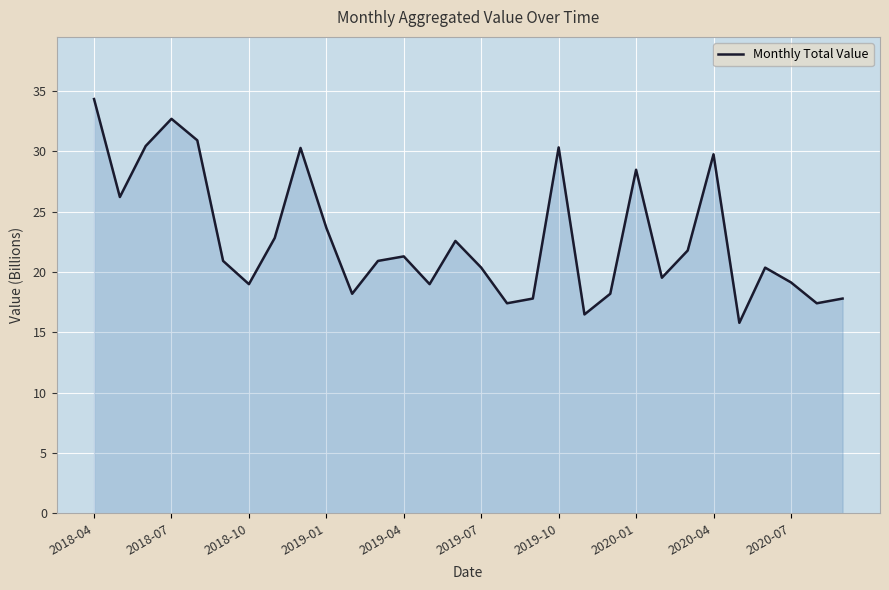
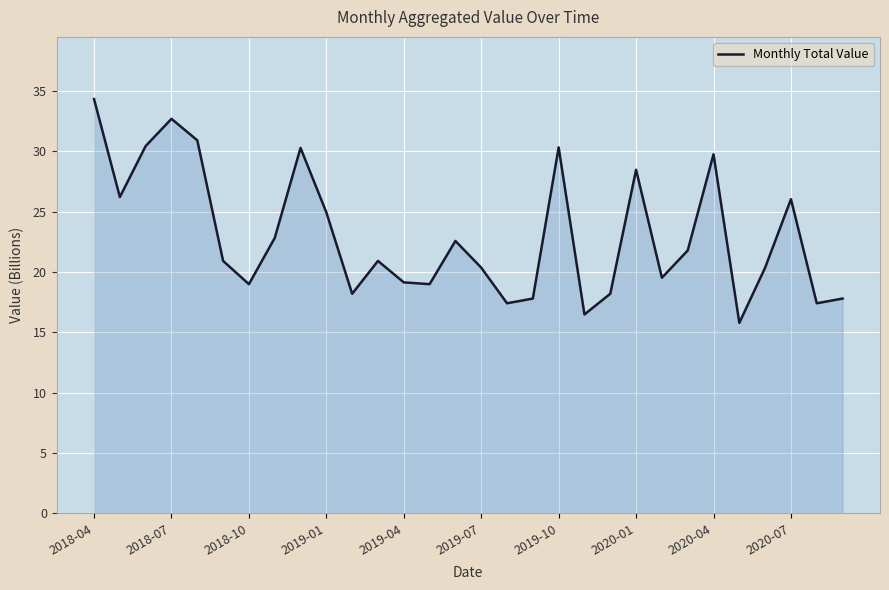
  {
    "2018-04": 34.3,
    "2018-07": 32.7,
    "2018-10": 19.0,
-   "2019-01": 23.7,
-   "2019-04": 21.3,
+   "2019-01": 25.0,
+   "2019-04": 19.2,
    "2019-07": 20.4,
    "2019-10": 30.3,
    "2020-01": 28.5,
    "2020-04": 29.8,
-   "2020-07": 19.2
+   "2020-07": 26.0
  }
